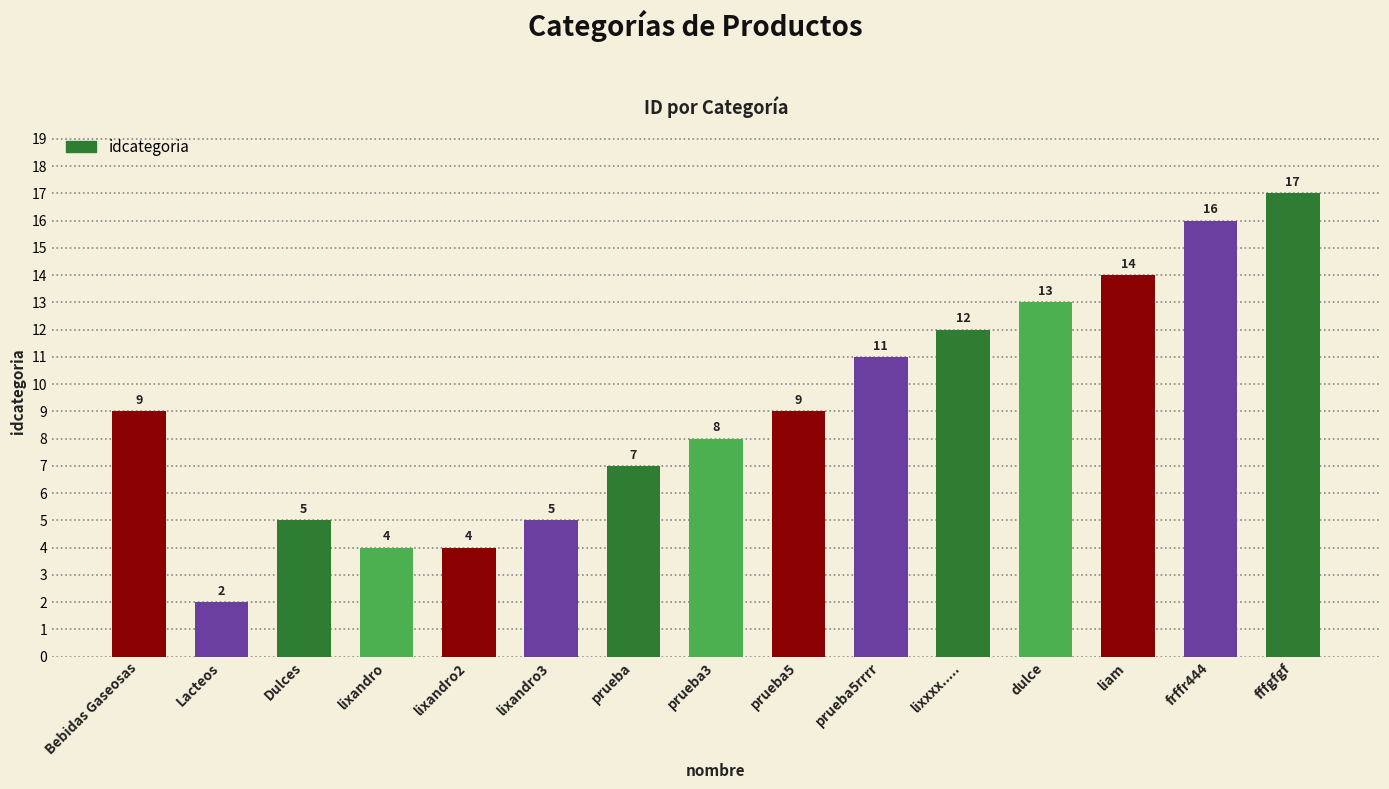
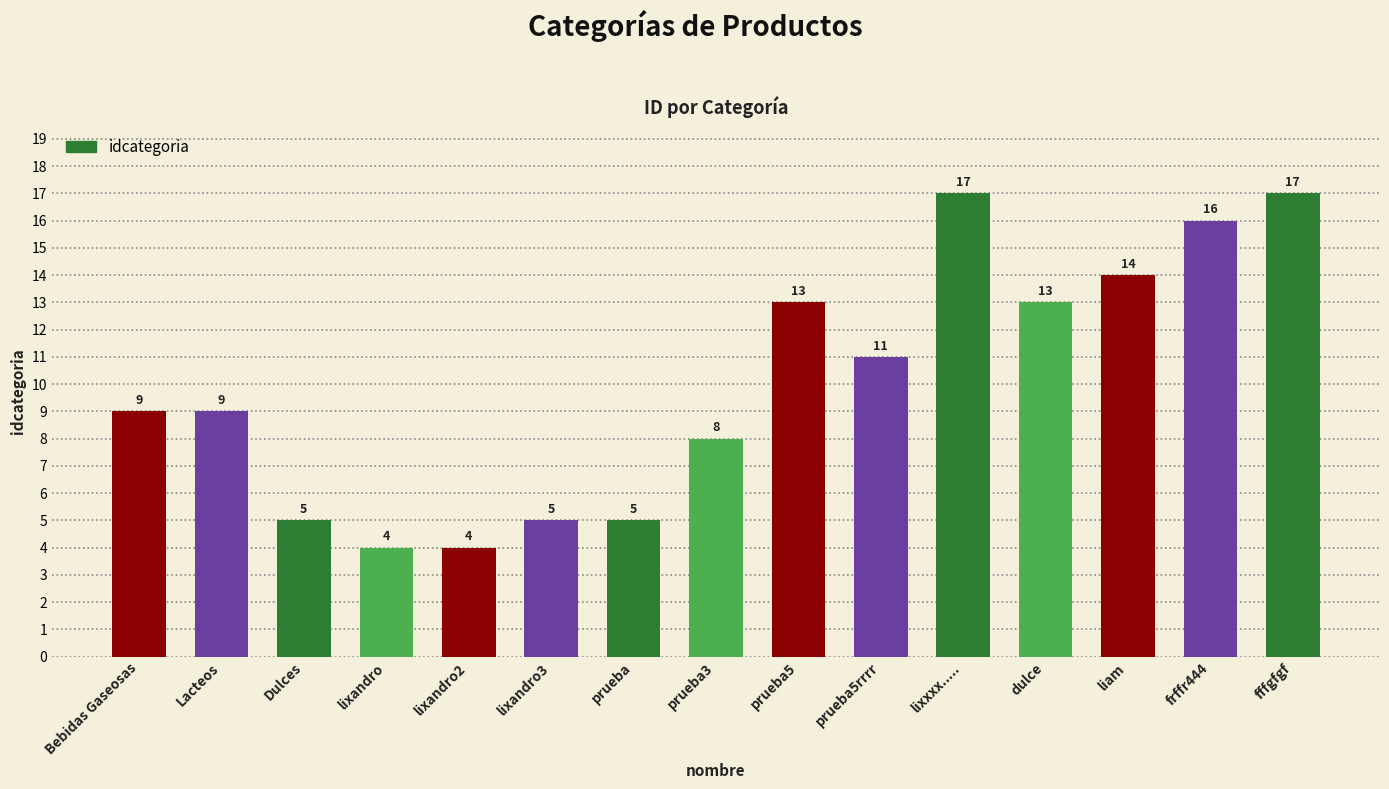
  {
    "Bebidas Gaseosas": 9,
-   "Lacteos": 2,
+   "Lacteos": 9,
    "Dulces": 5,
    "lixandro": 4,
    "lixandro2": 4,
    "lixandro3": 5,
-   "prueba": 7,
+   "prueba": 5,
    "prueba3": 8,
-   "prueba5": 9,
+   "prueba5": 13,
    "prueba5rrrr": 11,
-   "lixxxx.....": 12,
+   "lixxxx.....": 17,
    "dulce": 13,
    "liam": 14,
    "frffr444": 16,
    "fffgfgf": 17
  }
